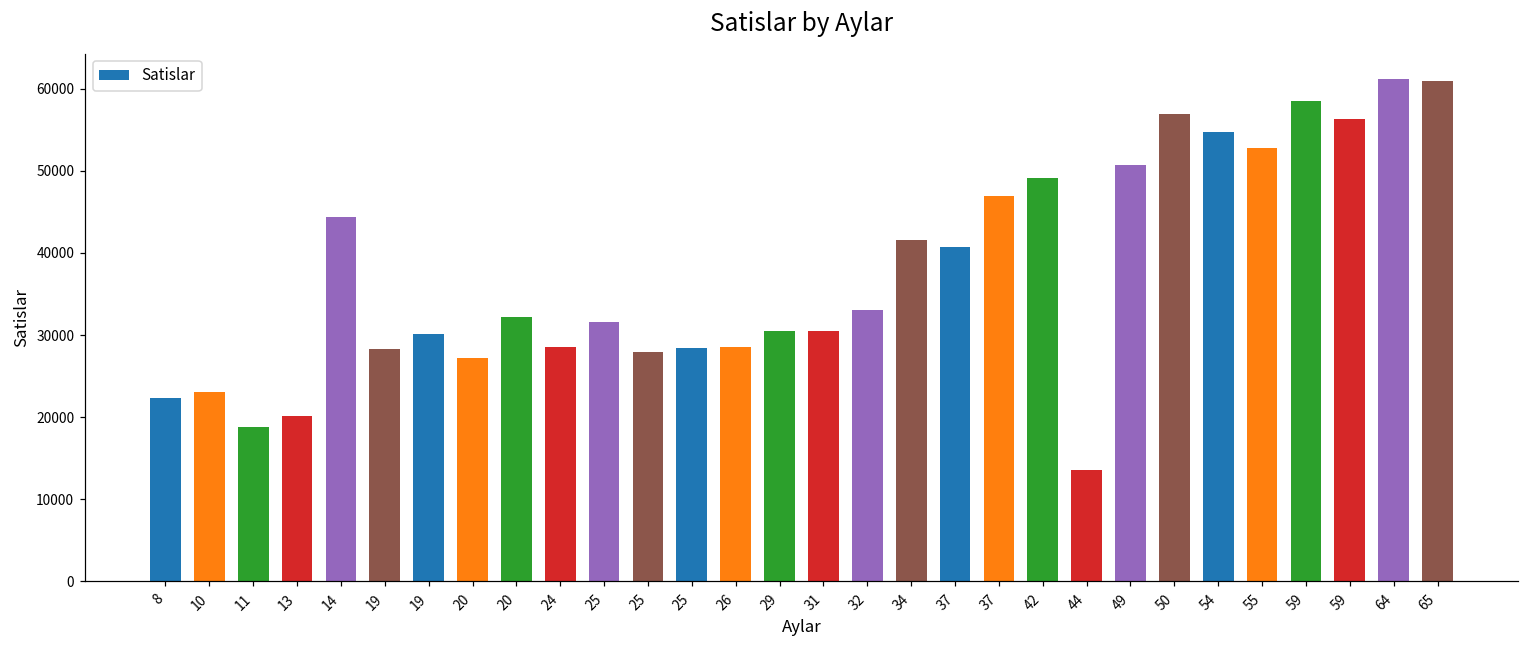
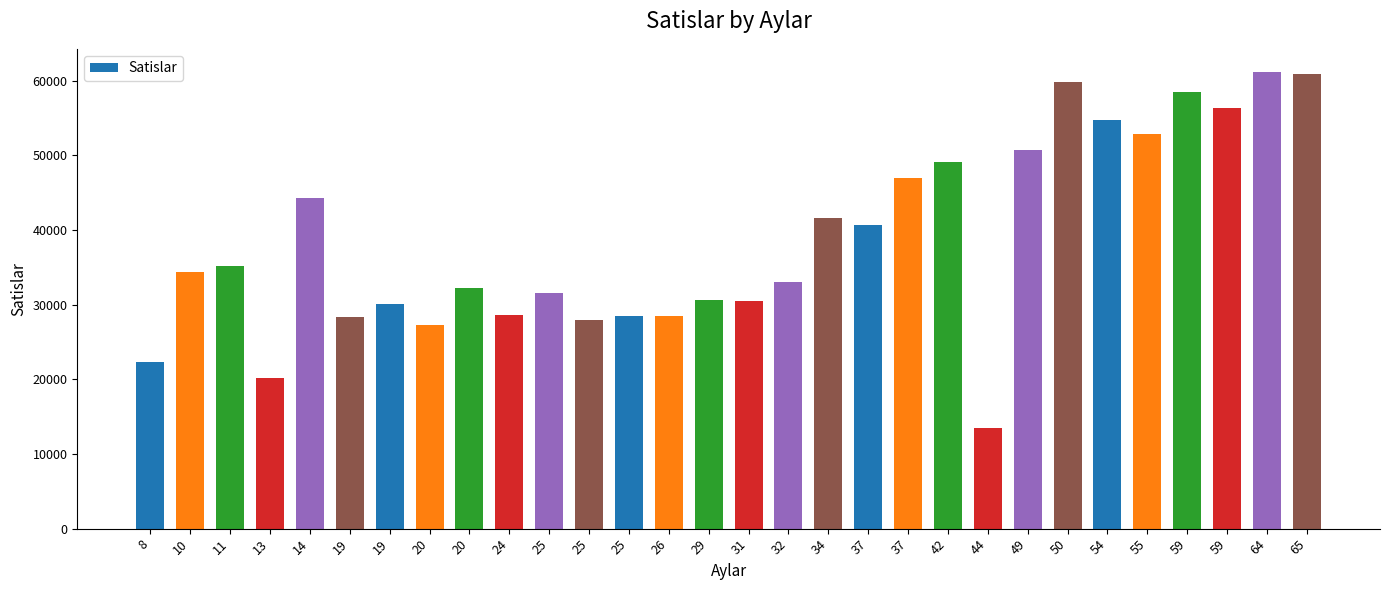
  {
    "8": 22000,
-   "10": 23000,
-   "11": 19000,
+   "10": 34000,
+   "11": 35000,
    "13": 20000,
    "14": 44000,
    "24": 29000,
    "26": 29000,
    "29": 31000,
    "31": 31000,
    "32": 33000,
    "34": 42000,
    "42": 49000,
    "44": 14000,
    "49": 51000,
-   "50": 57000,
+   "50": 60000,
    "54": 55000,
    "55": 53000,
    "64": 61000,
    "65": 61000
  }
